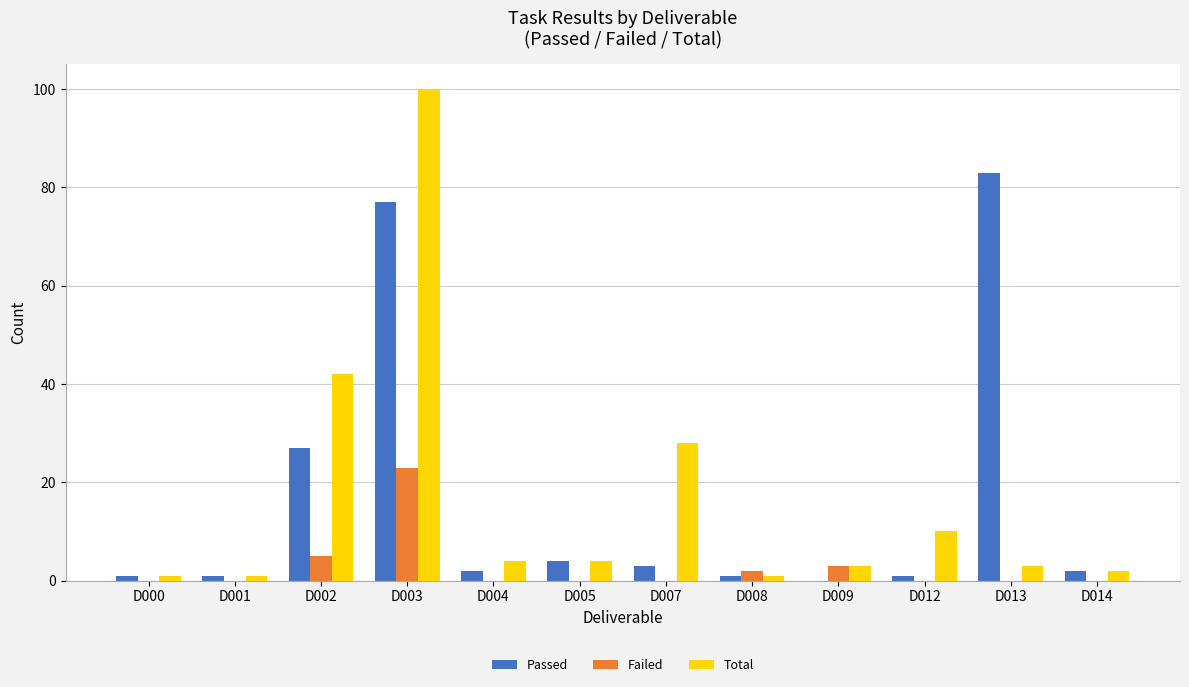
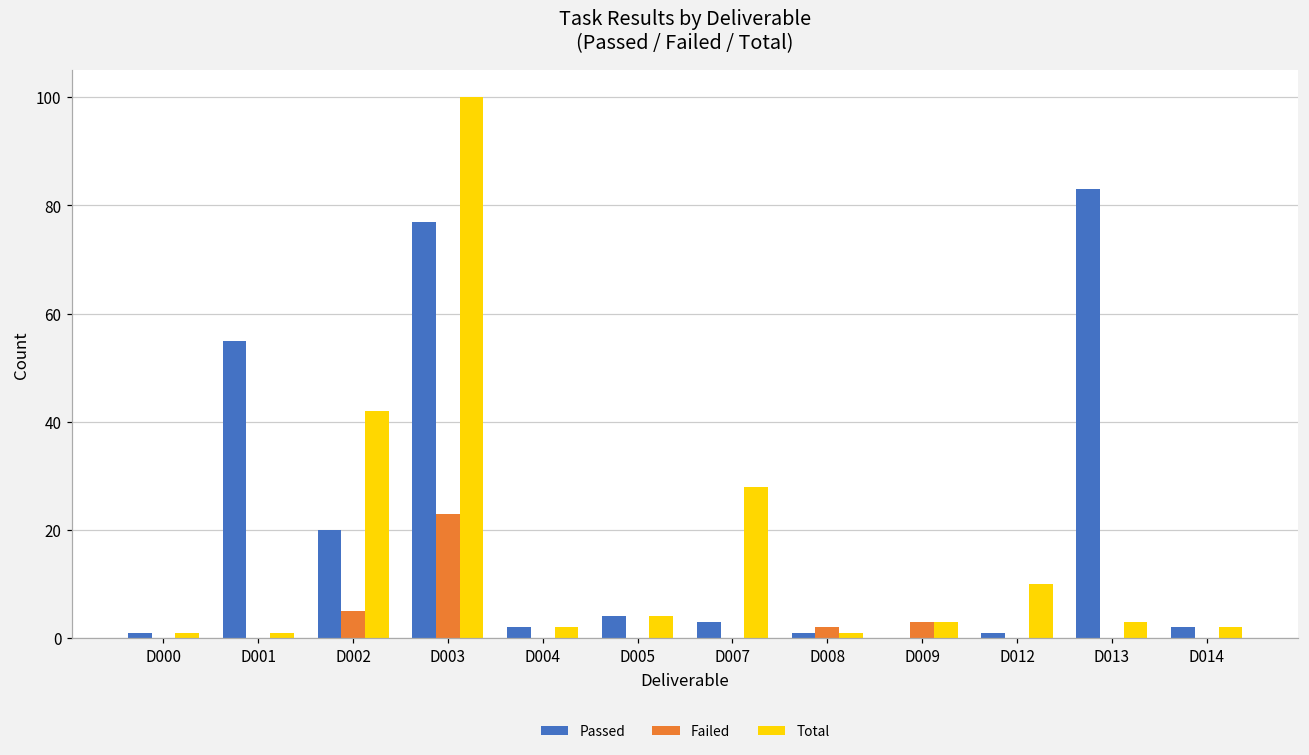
  {
    "Passed": {
      "D000": 1,
-     "D001": 1,
-     "D002": 27,
+     "D001": 55,
+     "D002": 20,
      "D003": 77,
      "D004": 2,
      "D005": 4,
      "D007": 3,
      "D008": 1,
      "D009": 0,
      "D012": 1,
      "D013": 83,
      "D014": 2
    },
    "Failed": {
      "D000": 0,
      "D001": 0,
      "D002": 5,
      "D003": 23,
      "D004": 0,
      "D005": 0,
      "D007": 0,
      "D008": 2,
      "D009": 3,
      "D012": 0,
      "D013": 0,
      "D014": 0
    },
    "Total": {
      "D000": 1,
      "D001": 1,
      "D002": 42,
      "D003": 100,
-     "D004": 4,
+     "D004": 2,
      "D005": 4,
      "D007": 28,
      "D008": 1,
      "D009": 3,
      "D012": 10,
      "D013": 3,
      "D014": 2
    }
  }
